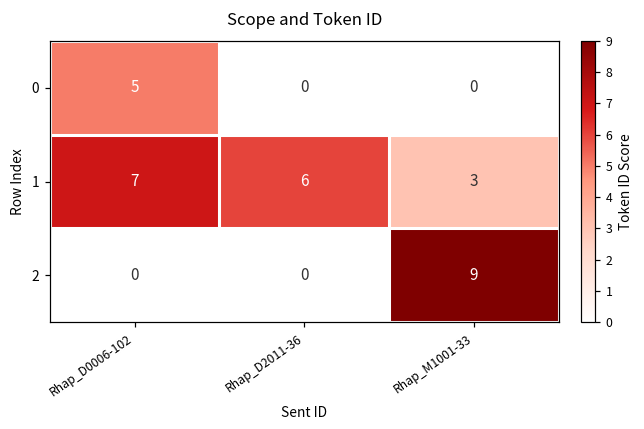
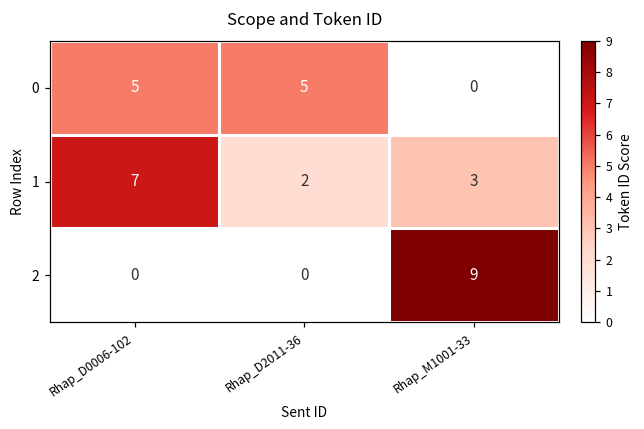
  {
    "0": {
      "Rhap_D0006-102": 5,
-     "Rhap_D2011-36": 0,
+     "Rhap_D2011-36": 5,
      "Rhap_M1001-33": 0
    },
    "1": {
      "Rhap_D0006-102": 7,
-     "Rhap_D2011-36": 6,
+     "Rhap_D2011-36": 2,
      "Rhap_M1001-33": 3
    },
    "2": {
      "Rhap_D0006-102": 0,
      "Rhap_D2011-36": 0,
      "Rhap_M1001-33": 9
    }
  }
